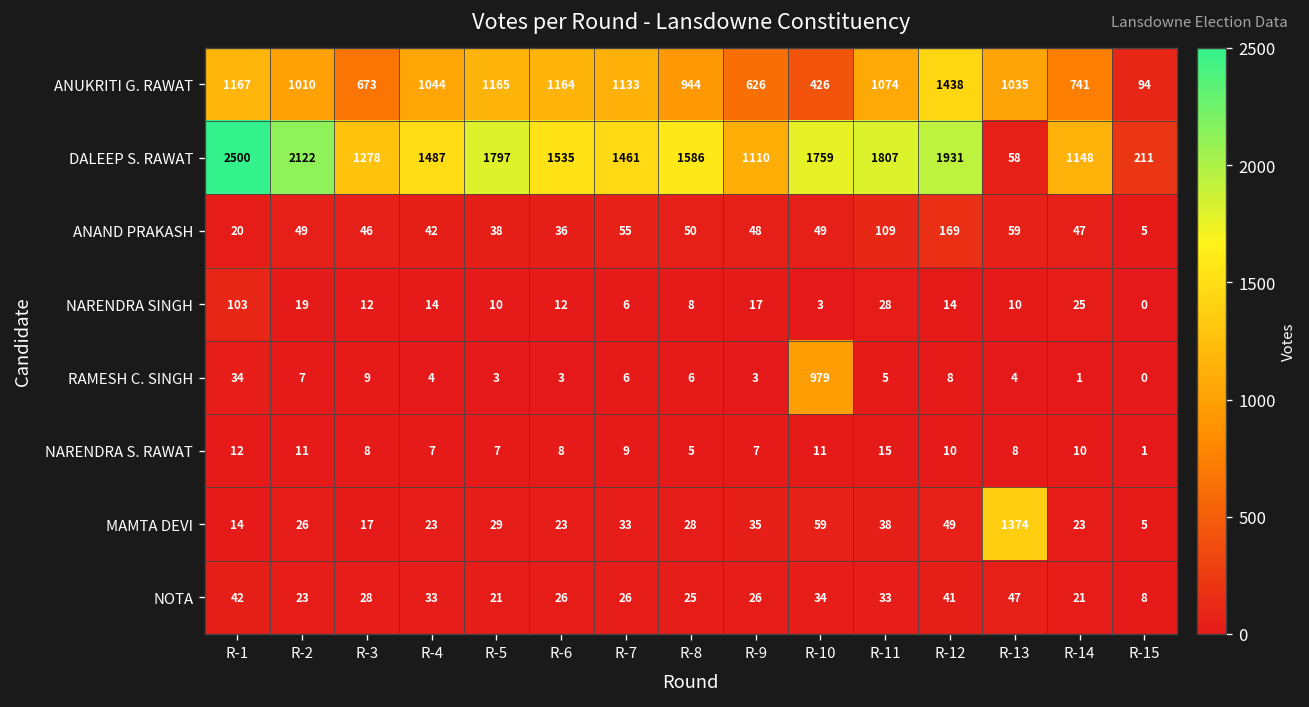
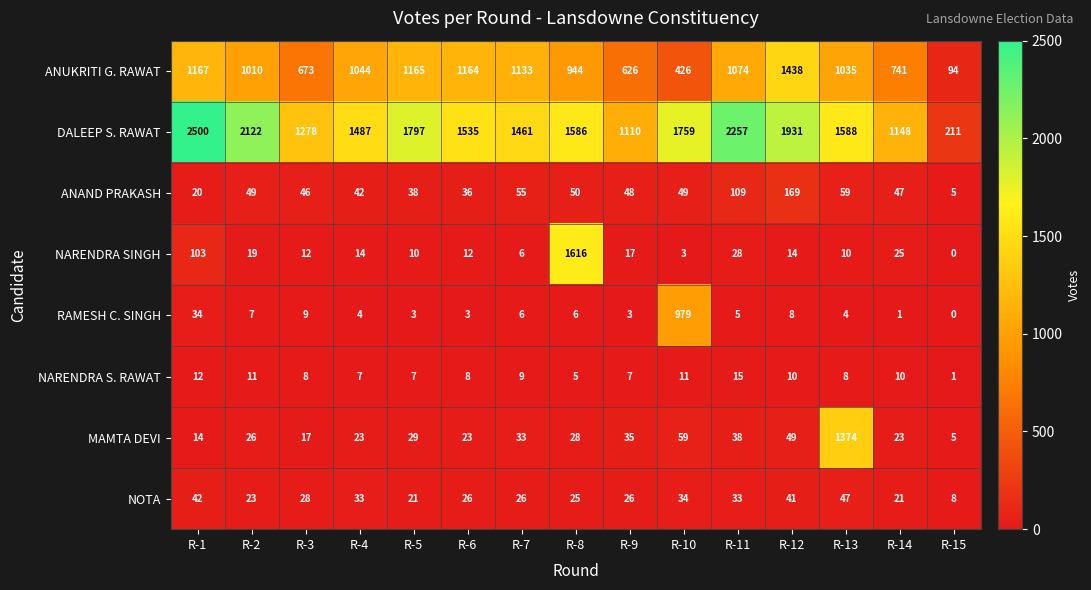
  {
    "ANUKRITI G. RAWAT": {
      "R-1": 1167,
      "R-2": 1010,
      "R-3": 673,
      "R-4": 1044,
      "R-5": 1165,
      "R-6": 1164,
      "R-7": 1133,
      "R-8": 944,
      "R-9": 626,
      "R-10": 426,
      "R-11": 1074,
      "R-12": 1438,
      "R-13": 1035,
      "R-14": 741,
      "R-15": 94
    },
    "DALEEP S. RAWAT": {
      "R-1": 2500,
      "R-2": 2122,
      "R-3": 1278,
      "R-4": 1487,
      "R-5": 1797,
      "R-6": 1535,
      "R-7": 1461,
      "R-8": 1586,
      "R-9": 1110,
      "R-10": 1759,
-     "R-11": 1807,
+     "R-11": 2257,
      "R-12": 1931,
-     "R-13": 58,
+     "R-13": 1588,
      "R-14": 1148,
      "R-15": 211
    },
    "ANAND PRAKASH": {
      "R-1": 20,
      "R-2": 49,
      "R-3": 46,
      "R-4": 42,
      "R-5": 38,
      "R-6": 36,
      "R-7": 55,
      "R-8": 50,
      "R-9": 48,
      "R-10": 49,
      "R-11": 109,
      "R-12": 169,
      "R-13": 59,
      "R-14": 47,
      "R-15": 5
    },
    "NARENDRA SINGH": {
      "R-1": 103,
      "R-2": 19,
      "R-3": 12,
      "R-4": 14,
      "R-5": 10,
      "R-6": 12,
      "R-7": 6,
-     "R-8": 8,
+     "R-8": 1616,
      "R-9": 17,
      "R-10": 3,
      "R-11": 28,
      "R-12": 14,
      "R-13": 10,
      "R-14": 25,
      "R-15": 0
    },
    "RAMESH C. SINGH": {
      "R-1": 34,
      "R-2": 7,
      "R-3": 9,
      "R-4": 4,
      "R-5": 3,
      "R-6": 3,
      "R-7": 6,
      "R-8": 6,
      "R-9": 3,
      "R-10": 979,
      "R-11": 5,
      "R-12": 8,
      "R-13": 4,
      "R-14": 1,
      "R-15": 0
    },
    "NARENDRA S. RAWAT": {
      "R-1": 12,
      "R-2": 11,
      "R-3": 8,
      "R-4": 7,
      "R-5": 7,
      "R-6": 8,
      "R-7": 9,
      "R-8": 5,
      "R-9": 7,
      "R-10": 11,
      "R-11": 15,
      "R-12": 10,
      "R-13": 8,
      "R-14": 10,
      "R-15": 1
    },
    "MAMTA DEVI": {
      "R-1": 14,
      "R-2": 26,
      "R-3": 17,
      "R-4": 23,
      "R-5": 29,
      "R-6": 23,
      "R-7": 33,
      "R-8": 28,
      "R-9": 35,
      "R-10": 59,
      "R-11": 38,
      "R-12": 49,
      "R-13": 1374,
      "R-14": 23,
      "R-15": 5
    },
    "NOTA": {
      "R-1": 42,
      "R-2": 23,
      "R-3": 28,
      "R-4": 33,
      "R-5": 21,
      "R-6": 26,
      "R-7": 26,
      "R-8": 25,
      "R-9": 26,
      "R-10": 34,
      "R-11": 33,
      "R-12": 41,
      "R-13": 47,
      "R-14": 21,
      "R-15": 8
    }
  }
